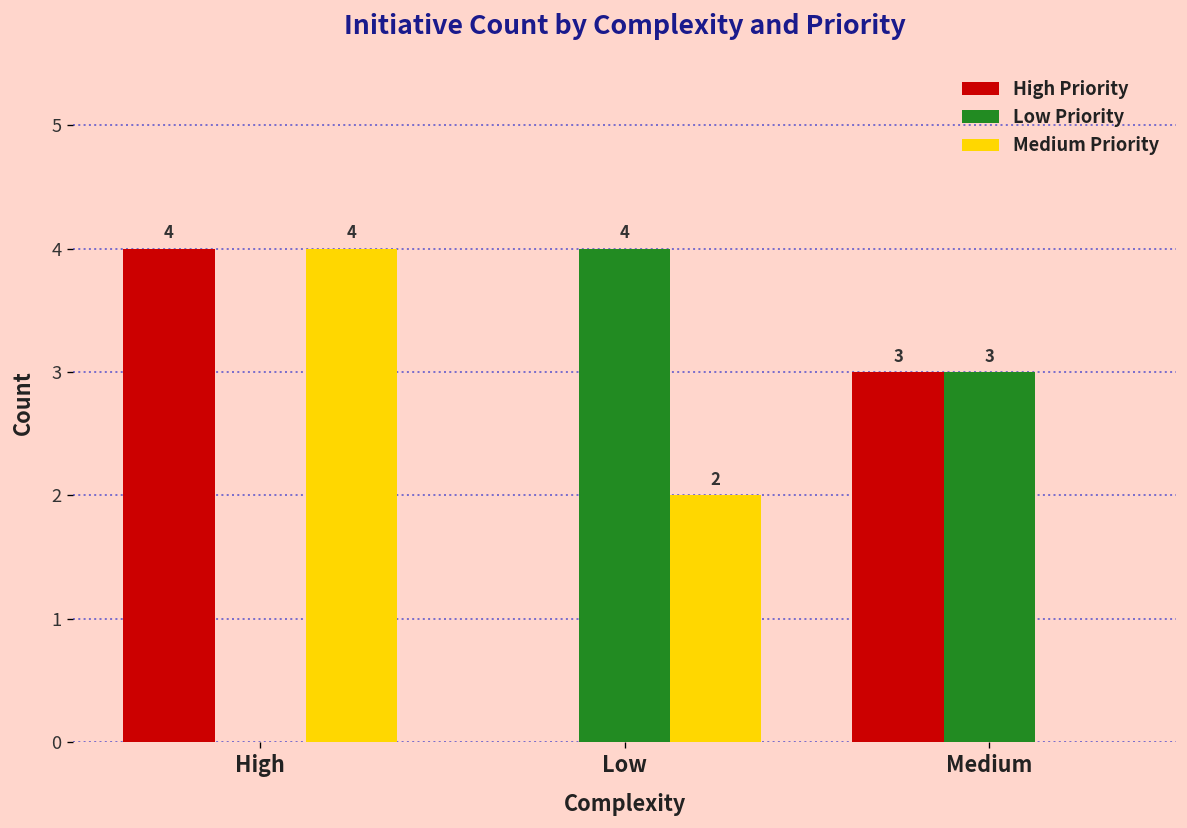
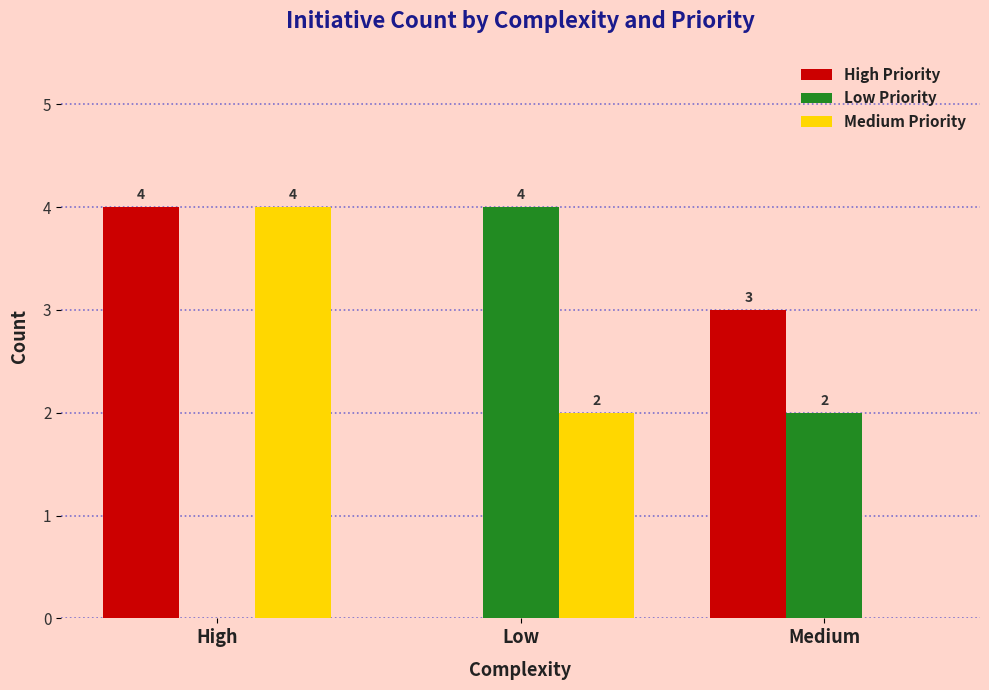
  {
    "High Priority": {
      "High": 4,
      "Medium": 3
    },
    "Low Priority": {
      "Low": 4,
-     "Medium": 3
+     "Medium": 2
    },
    "Medium Priority": {
      "High": 4,
      "Low": 2
    }
  }
